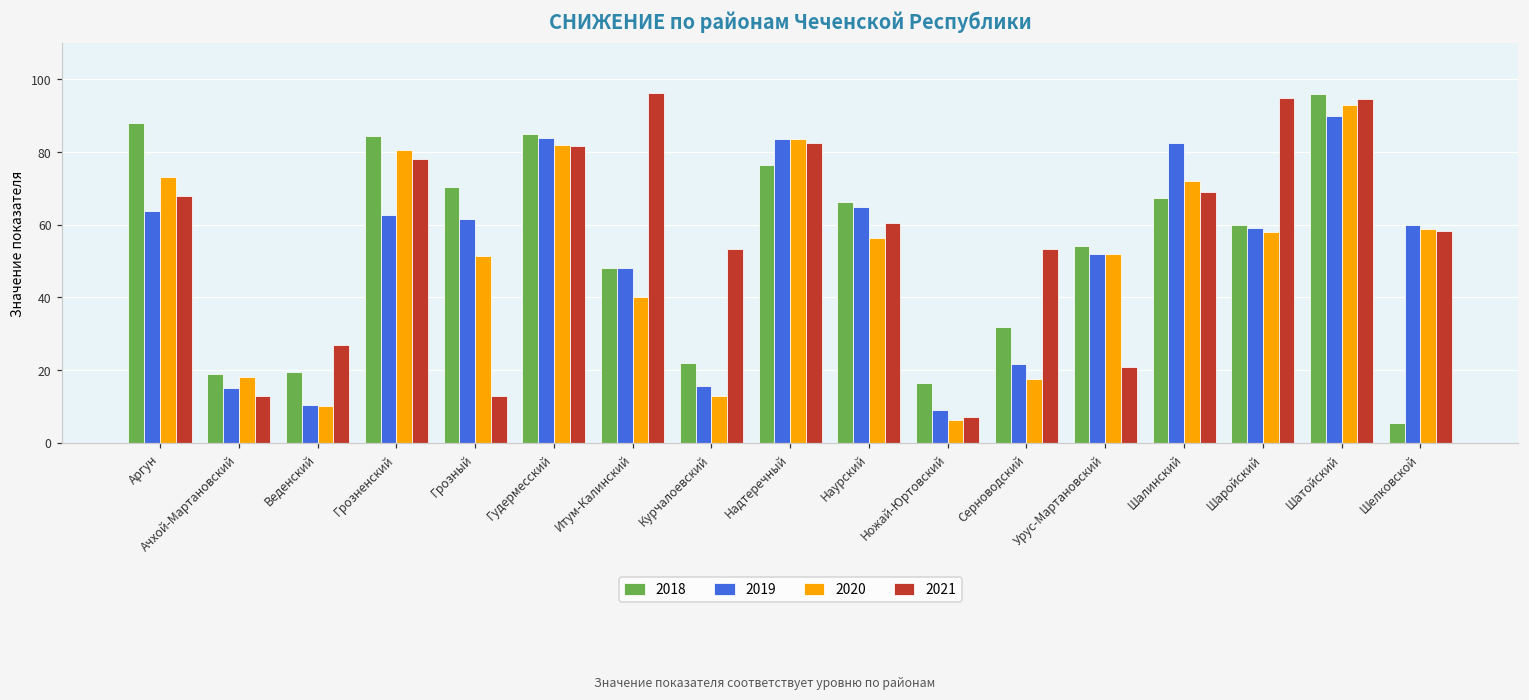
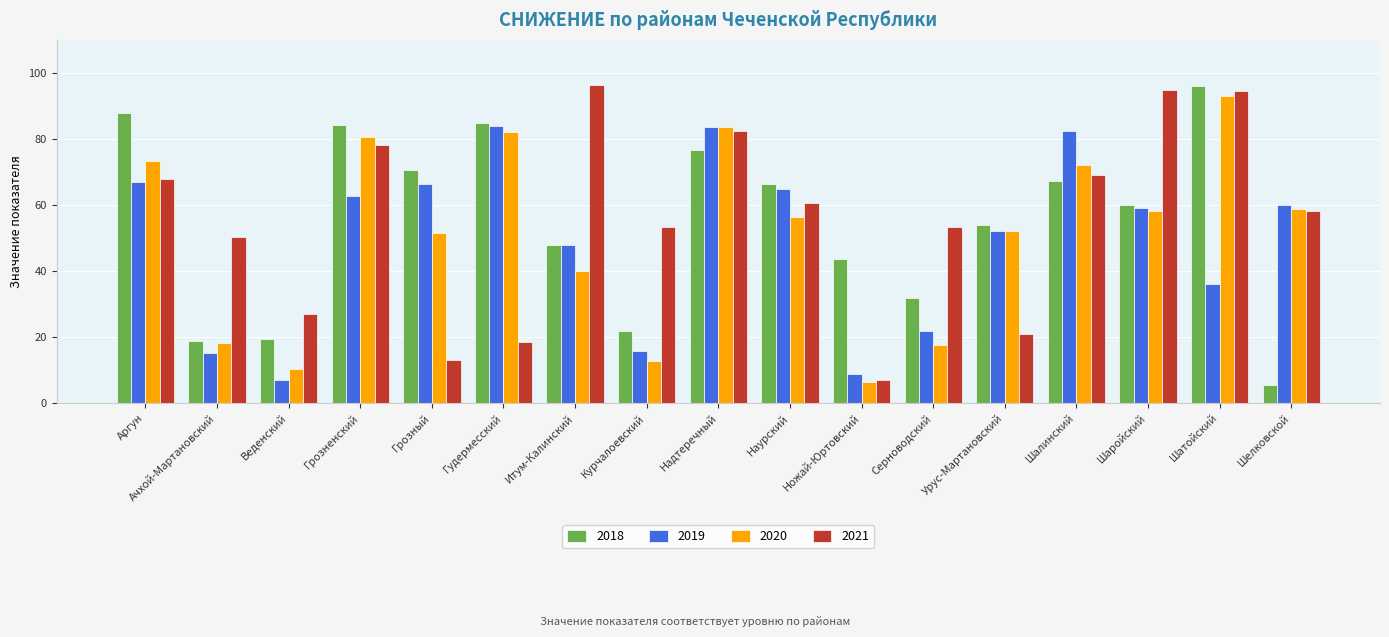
  {
    "2018": {
      "Аргун": 88,
      "Ачхой-Мартановский": 19,
      "Веденский": 19,
      "Грозненский": 84,
      "Грозный": 71,
      "Гудермесский": 85,
      "Итум-Калинский": 48,
      "Курчалоевский": 22,
      "Надтеречный": 77,
      "Наурский": 66,
-     "Ножай-Юртовский": 16,
+     "Ножай-Юртовский": 44,
      "Серноводский": 32,
      "Урус-Мартановский": 54,
      "Шалинский": 67,
      "Шаройский": 60,
      "Шатойский": 96,
      "Шелковской": 5
    },
    "2019": {
-     "Аргун": 64,
+     "Аргун": 67,
      "Ачхой-Мартановский": 15,
-     "Веденский": 10,
+     "Веденский": 7,
      "Грозненский": 63,
-     "Грозный": 62,
+     "Грозный": 66,
      "Гудермесский": 84,
      "Итум-Калинский": 48,
      "Курчалоевский": 16,
      "Надтеречный": 84,
      "Наурский": 65,
      "Ножай-Юртовский": 9,
      "Серноводский": 22,
      "Урус-Мартановский": 52,
      "Шалинский": 82,
      "Шаройский": 59,
-     "Шатойский": 90,
+     "Шатойский": 36,
      "Шелковской": 60
    },
    "2020": {
      "Аргун": 73,
      "Ачхой-Мартановский": 18,
      "Веденский": 10,
      "Грозненский": 81,
      "Грозный": 52,
      "Гудермесский": 82,
      "Итум-Калинский": 40,
      "Курчалоевский": 13,
      "Надтеречный": 84,
      "Наурский": 56,
      "Ножай-Юртовский": 6,
      "Серноводский": 18,
      "Урус-Мартановский": 52,
      "Шалинский": 72,
      "Шаройский": 58,
      "Шатойский": 93,
      "Шелковской": 59
    },
    "2021": {
      "Аргун": 68,
-     "Ачхой-Мартановский": 13,
+     "Ачхой-Мартановский": 50,
      "Веденский": 27,
      "Грозненский": 78,
      "Грозный": 13,
-     "Гудермесский": 82,
+     "Гудермесский": 19,
      "Итум-Калинский": 96,
      "Курчалоевский": 53,
      "Надтеречный": 83,
      "Наурский": 61,
      "Ножай-Юртовский": 7,
      "Серноводский": 53,
      "Урус-Мартановский": 21,
      "Шалинский": 69,
      "Шаройский": 95,
      "Шатойский": 95,
      "Шелковской": 58
    }
  }
